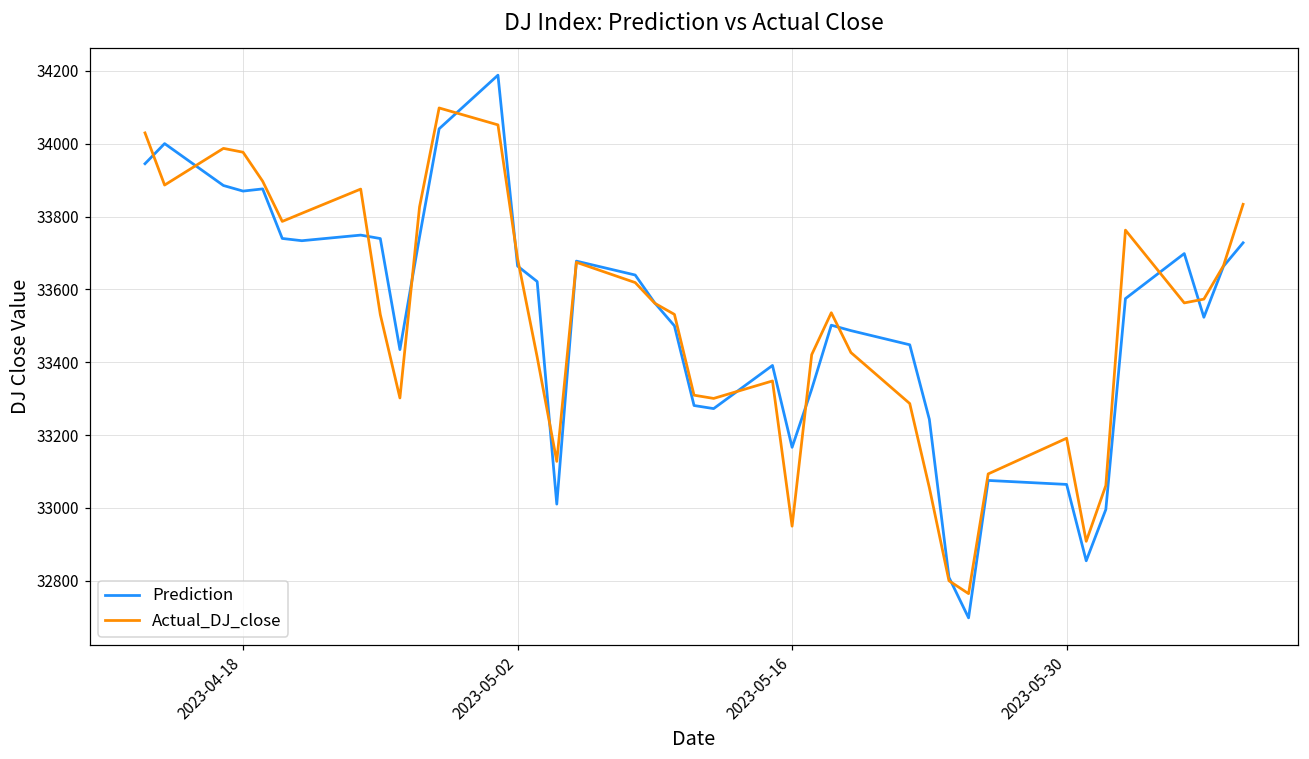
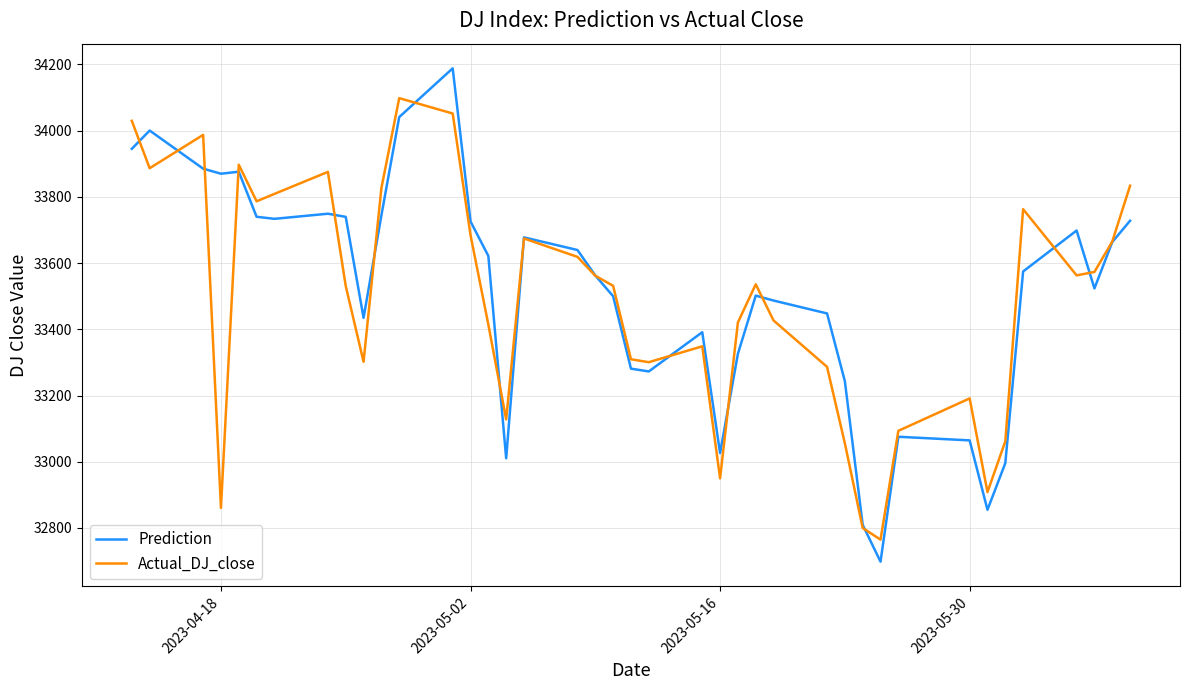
  {
    "Prediction": {
      "2023-04-18": 33870,
-     "2023-05-02": 33660,
-     "2023-05-16": 33170,
+     "2023-05-02": 33730,
+     "2023-05-16": 33030,
      "2023-05-30": 33060
    },
    "Actual_DJ_close": {
-     "2023-04-18": 33980,
+     "2023-04-18": 32860,
      "2023-05-02": 33680,
      "2023-05-16": 32950,
      "2023-05-30": 33190
    }
  }
